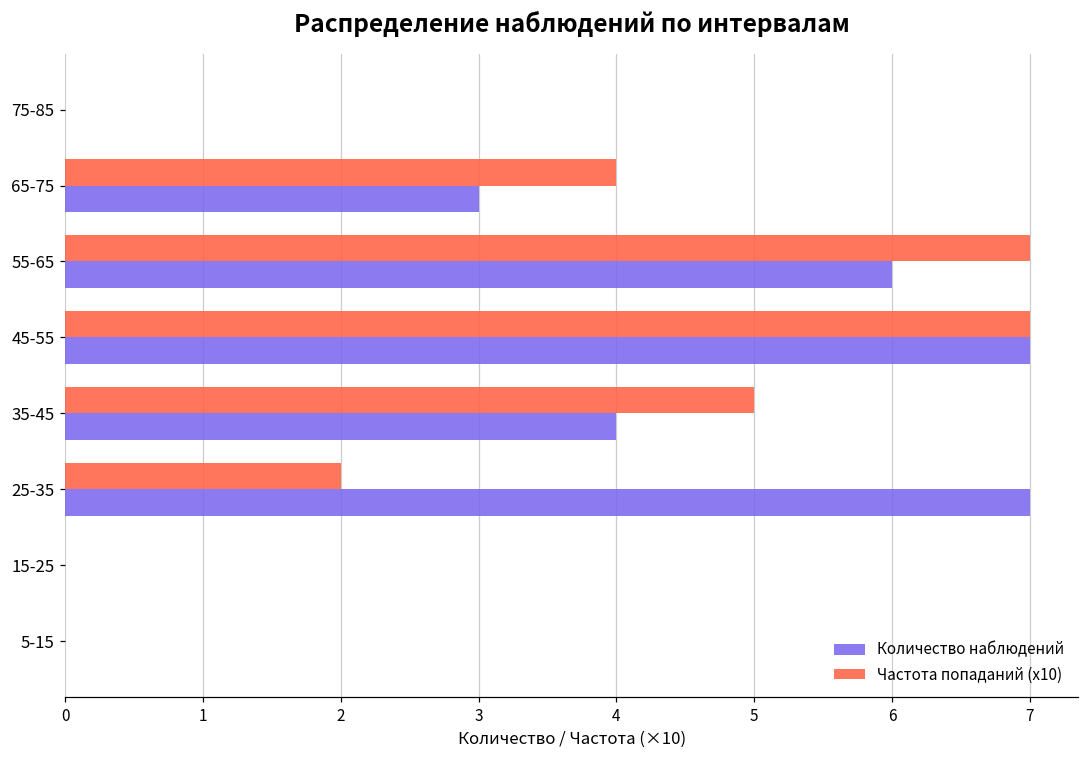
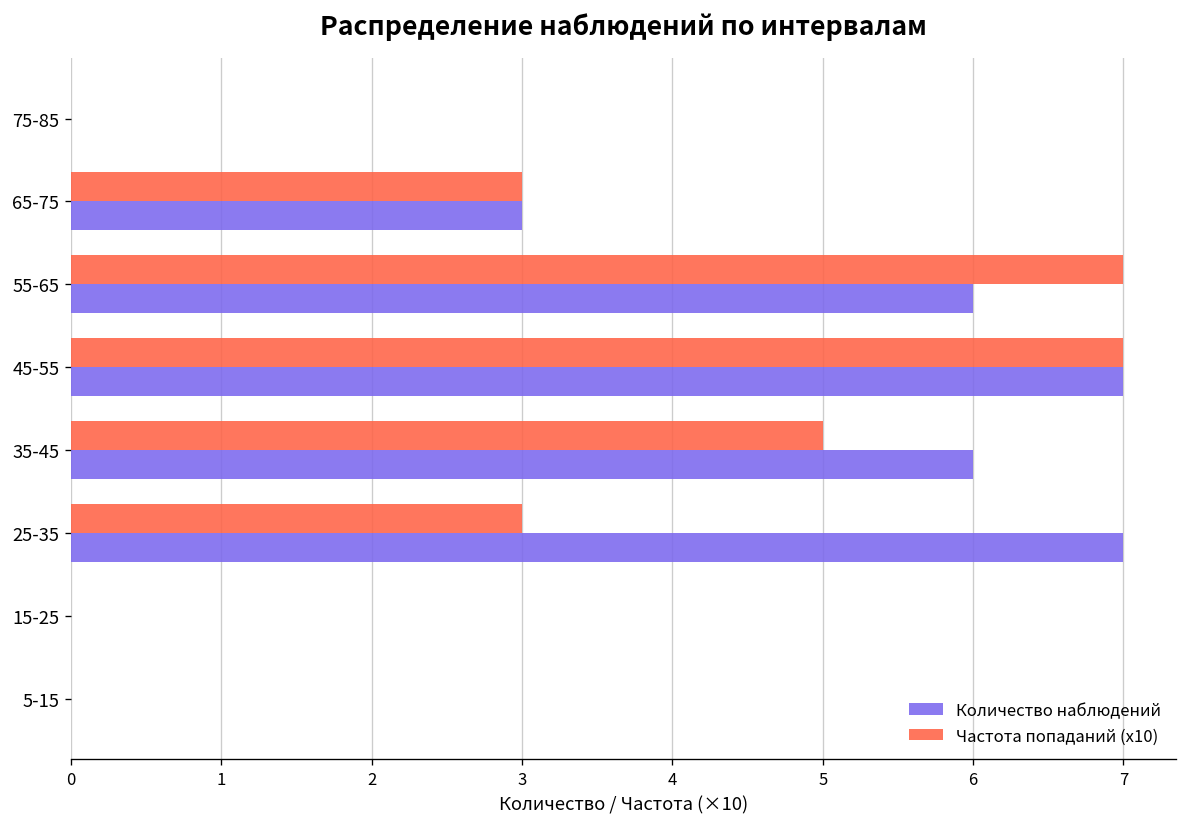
  {
    "Количество наблюдений": {
      "75-85": 0,
      "65-75": 3,
      "55-65": 6,
      "45-55": 7,
-     "35-45": 4,
+     "35-45": 6,
      "25-35": 7,
      "15-25": 0,
      "5-15": 0
    },
    "Частота попаданий (x10)": {
      "75-85": 0,
-     "65-75": 4,
+     "65-75": 3,
      "55-65": 7,
      "45-55": 7,
      "35-45": 5,
-     "25-35": 2,
+     "25-35": 3,
      "15-25": 0,
      "5-15": 0
    }
  }
